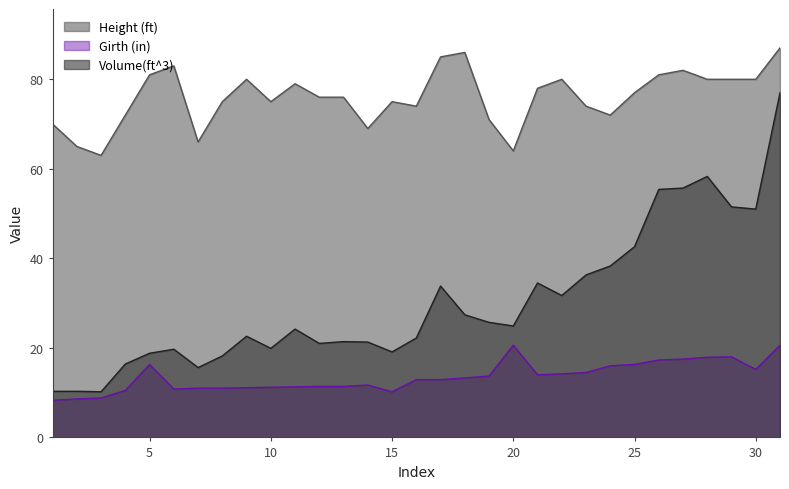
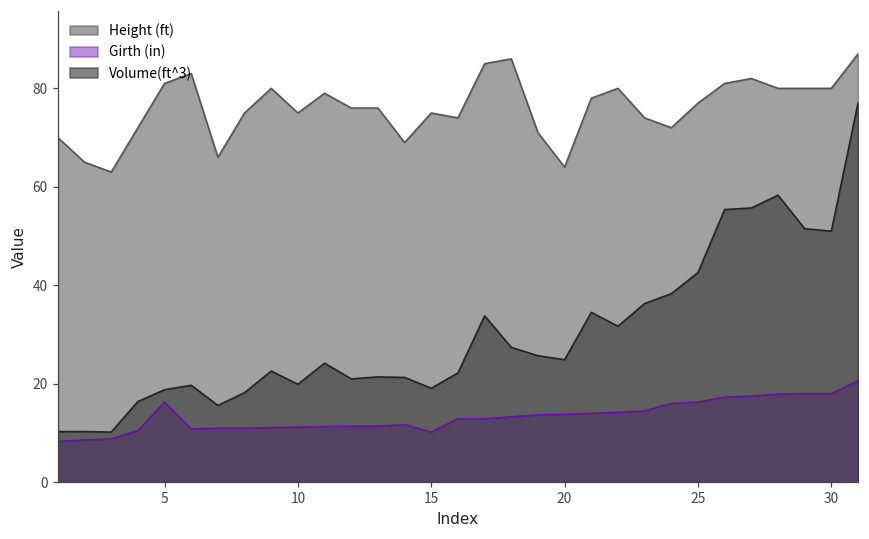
  {
    "Girth (in)": {
      "5": 16,
      "10": 11,
      "15": 10,
-     "20": 21,
+     "20": 14,
      "25": 16,
-     "30": 15
+     "30": 18
    }
  }
